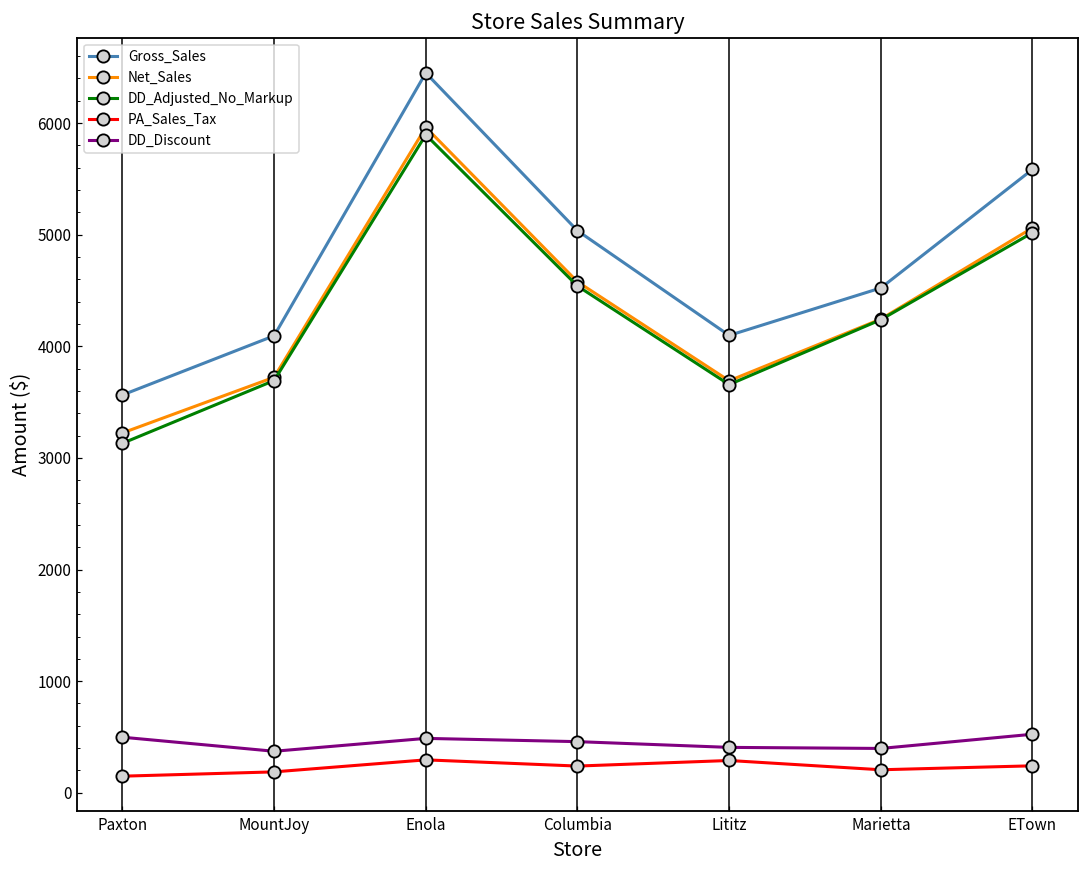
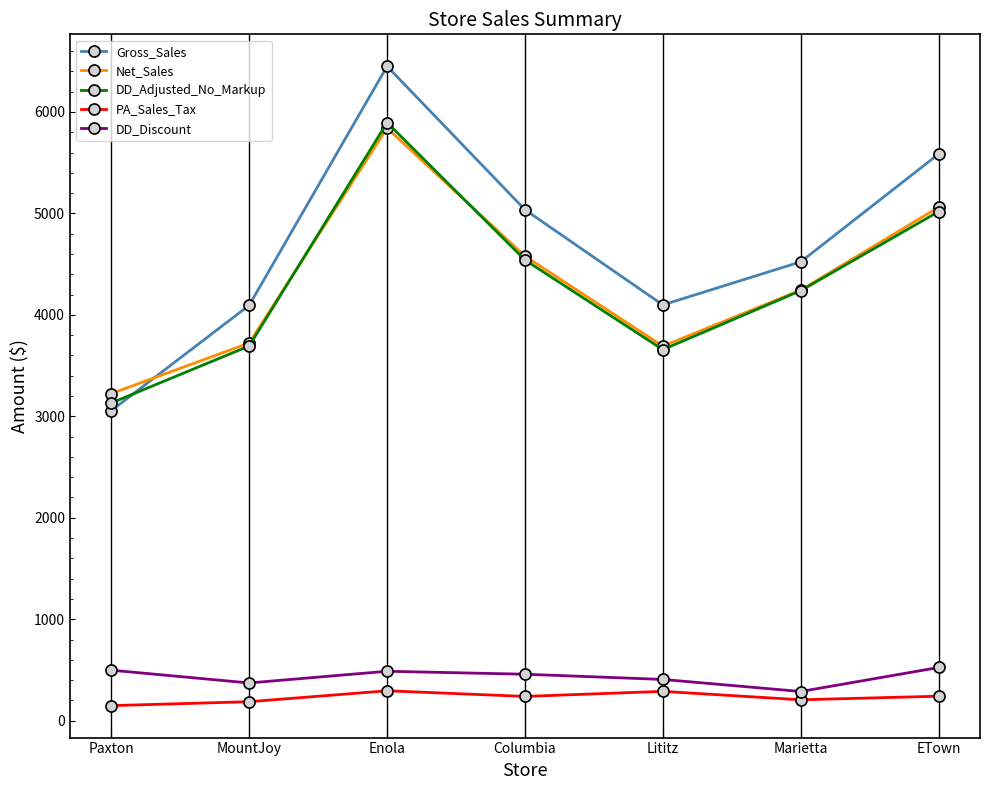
  {
    "Gross_Sales": {
-     "Paxton": 3560,
+     "Paxton": 3060,
      "MountJoy": 4090,
      "Enola": 6450,
      "Columbia": 5040,
      "Lititz": 4100,
      "Marietta": 4520,
      "ETown": 5590
    },
    "Net_Sales": {
      "Paxton": 3220,
      "MountJoy": 3720,
-     "Enola": 5960,
+     "Enola": 5840,
      "Columbia": 4580,
      "Lititz": 3690,
      "ETown": 5060
    },
    "DD_Adjusted_No_Markup": {
      "Paxton": 3130,
      "MountJoy": 3690,
      "Enola": 5900,
      "Columbia": 4540,
      "Lititz": 3660,
      "ETown": 5020
    },
    "PA_Sales_Tax": {
      "Paxton": 150,
      "MountJoy": 190,
      "Enola": 290,
      "Columbia": 240,
      "Lititz": 290,
      "Marietta": 210,
      "ETown": 240
    },
    "DD_Discount": {
      "Paxton": 500,
      "MountJoy": 370,
      "Enola": 490,
      "Columbia": 460,
      "Lititz": 410,
-     "Marietta": 400,
+     "Marietta": 290,
      "ETown": 520
    }
  }
